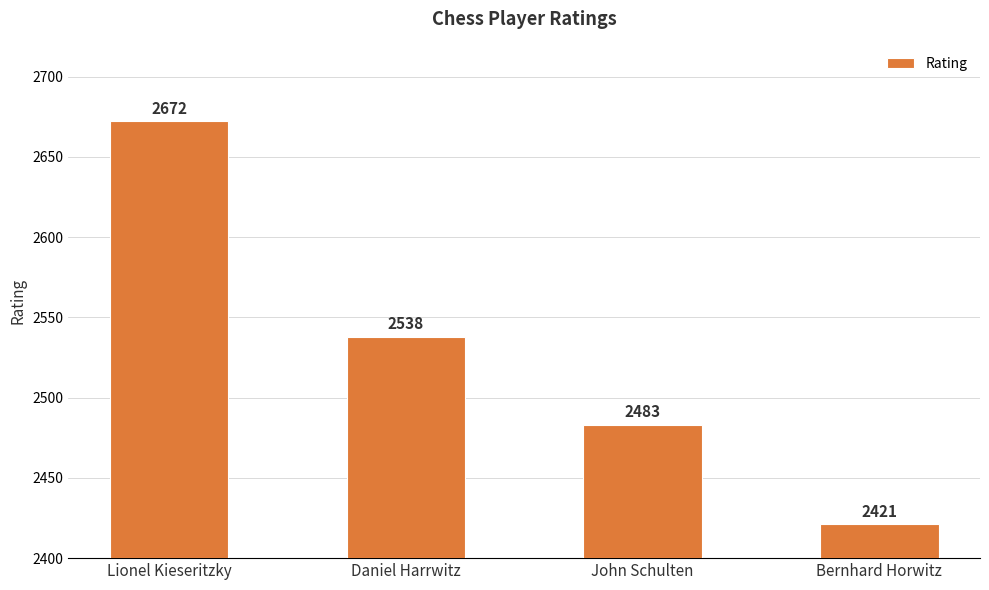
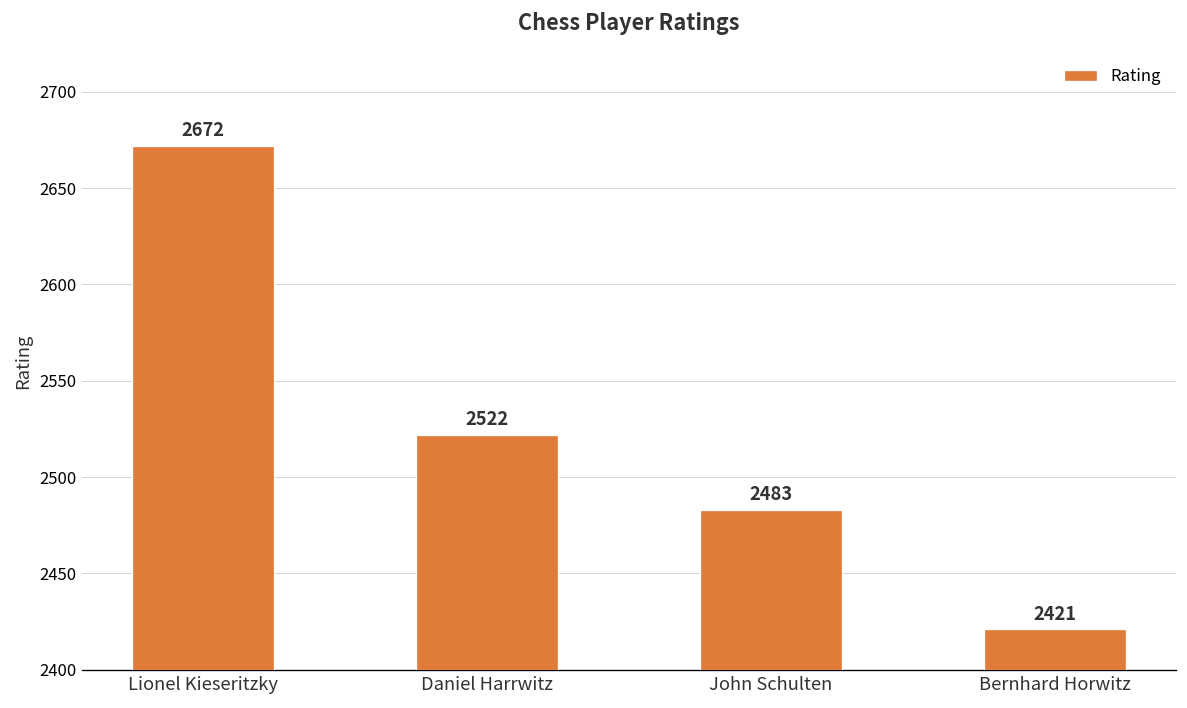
  {
    "Lionel Kieseritzky": 2672,
-   "Daniel Harrwitz": 2538,
+   "Daniel Harrwitz": 2522,
    "John Schulten": 2483,
    "Bernhard Horwitz": 2421
  }
